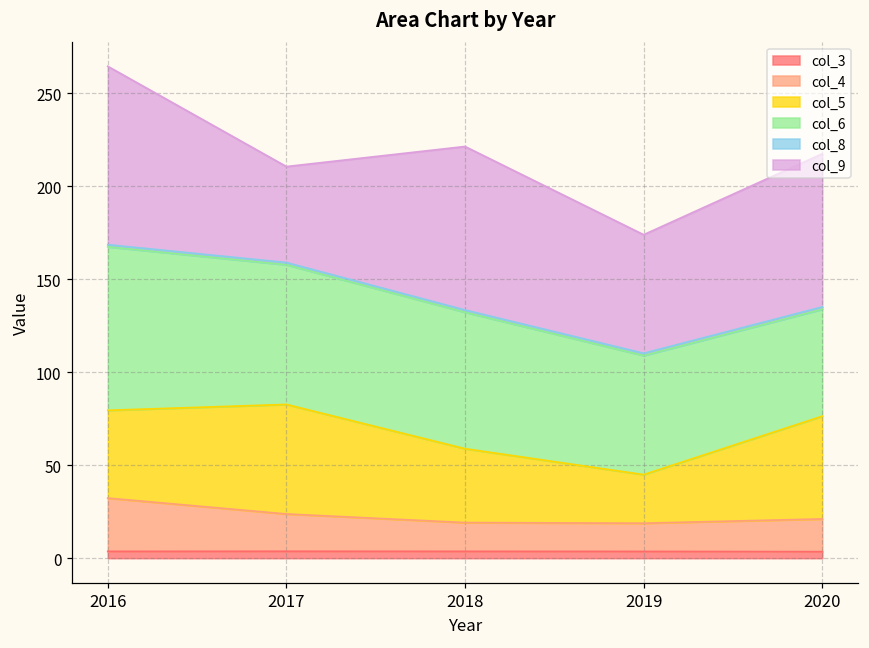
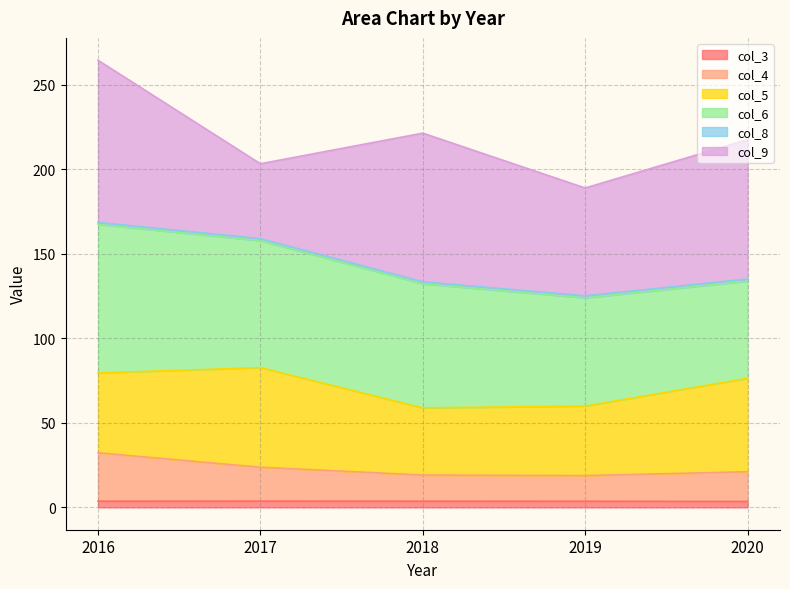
  {
    "col_5": {
      "2016": 47,
      "2017": 59,
      "2018": 40,
-     "2019": 26,
+     "2019": 41,
      "2020": 55
    },
    "col_9": {
      "2016": 96,
-     "2017": 52,
+     "2017": 44,
      "2018": 88,
      "2019": 64
    }
  }
